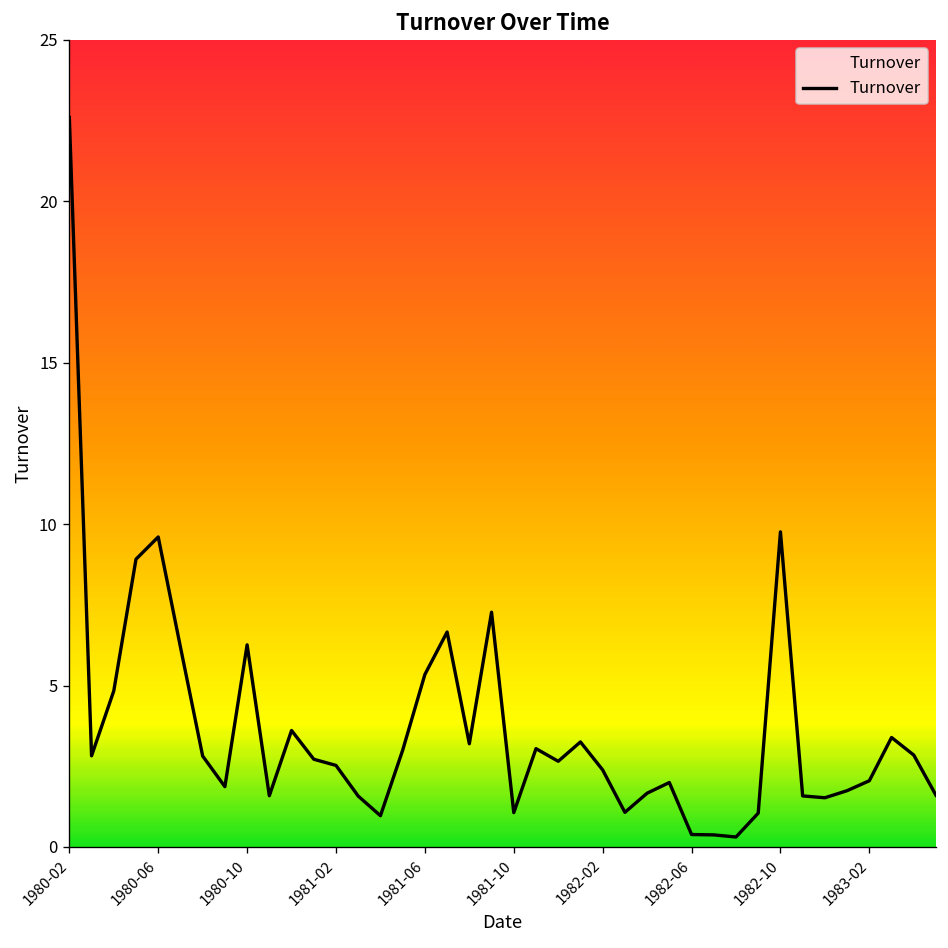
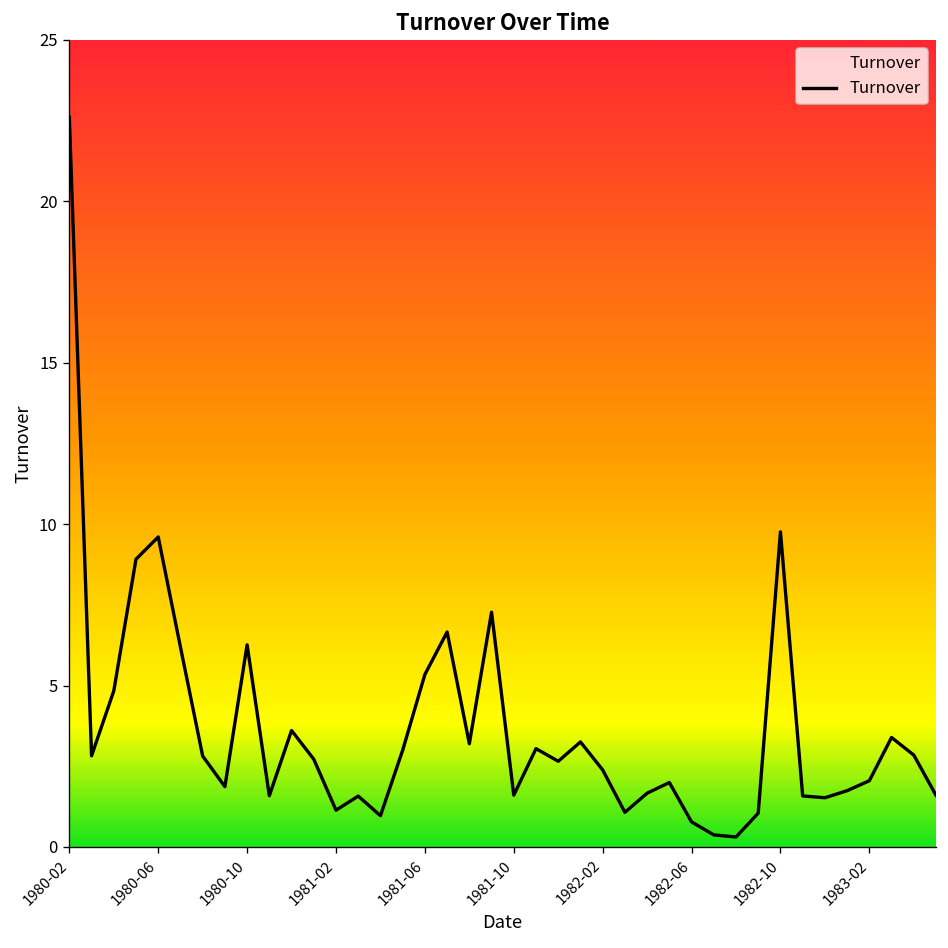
  {
    "1980-02": 22.6,
    "1980-06": 9.6,
    "1980-10": 6.3,
-   "1981-02": 2.5,
+   "1981-02": 1.1,
    "1981-06": 5.3,
-   "1981-10": 1.1,
+   "1981-10": 1.6,
    "1982-02": 2.4,
-   "1982-06": 0.4,
+   "1982-06": 0.8,
    "1982-10": 9.8,
    "1983-02": 2.1
  }
